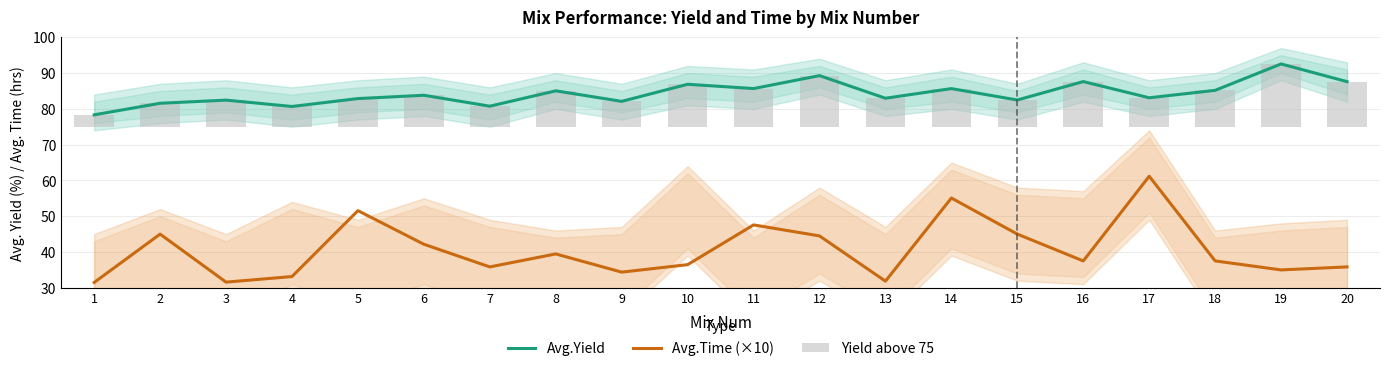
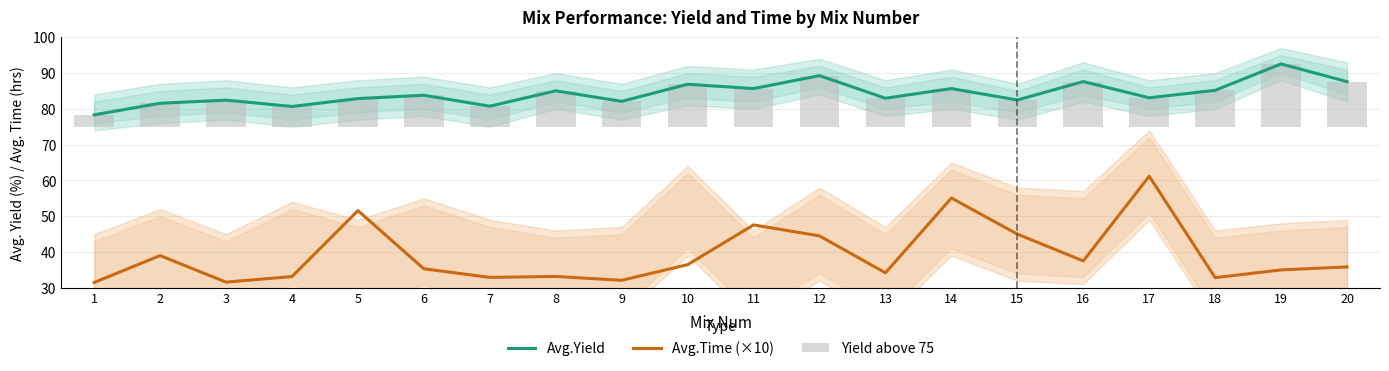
  {
    "Avg.Time (×10)": {
      "1": 31,
-     "2": 45,
+     "2": 39,
      "3": 32,
      "4": 33,
      "5": 52,
-     "6": 42,
-     "7": 36,
-     "8": 39,
-     "9": 34,
+     "6": 35,
+     "7": 33,
+     "8": 33,
+     "9": 32,
      "10": 36,
      "11": 48,
      "12": 44,
-     "13": 32,
+     "13": 34,
      "14": 55,
      "15": 45,
      "16": 38,
      "17": 61,
-     "18": 38,
+     "18": 33,
      "19": 35,
      "20": 36
    }
  }
